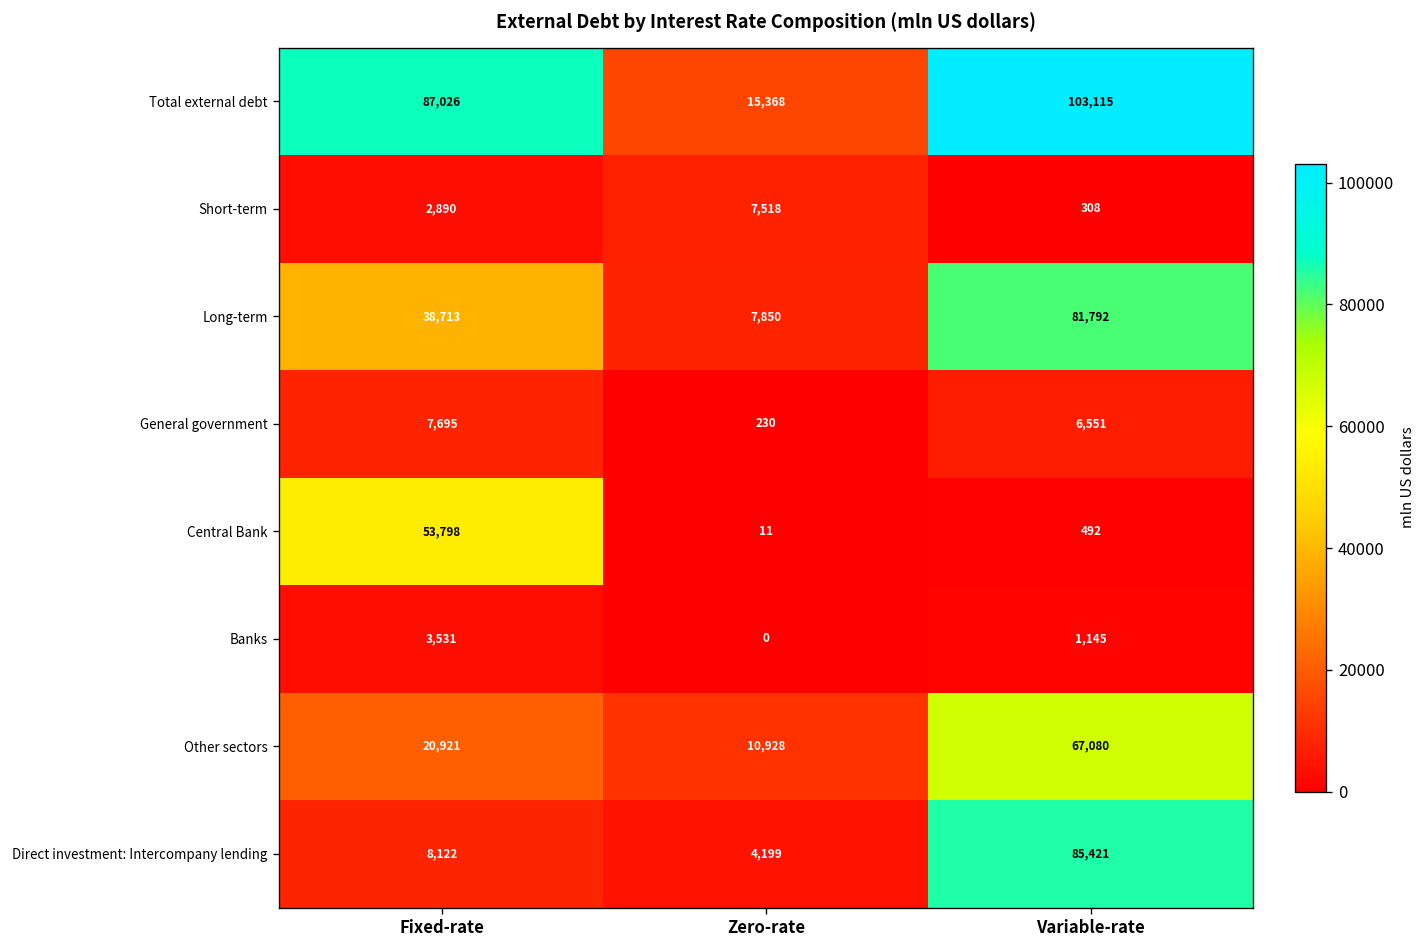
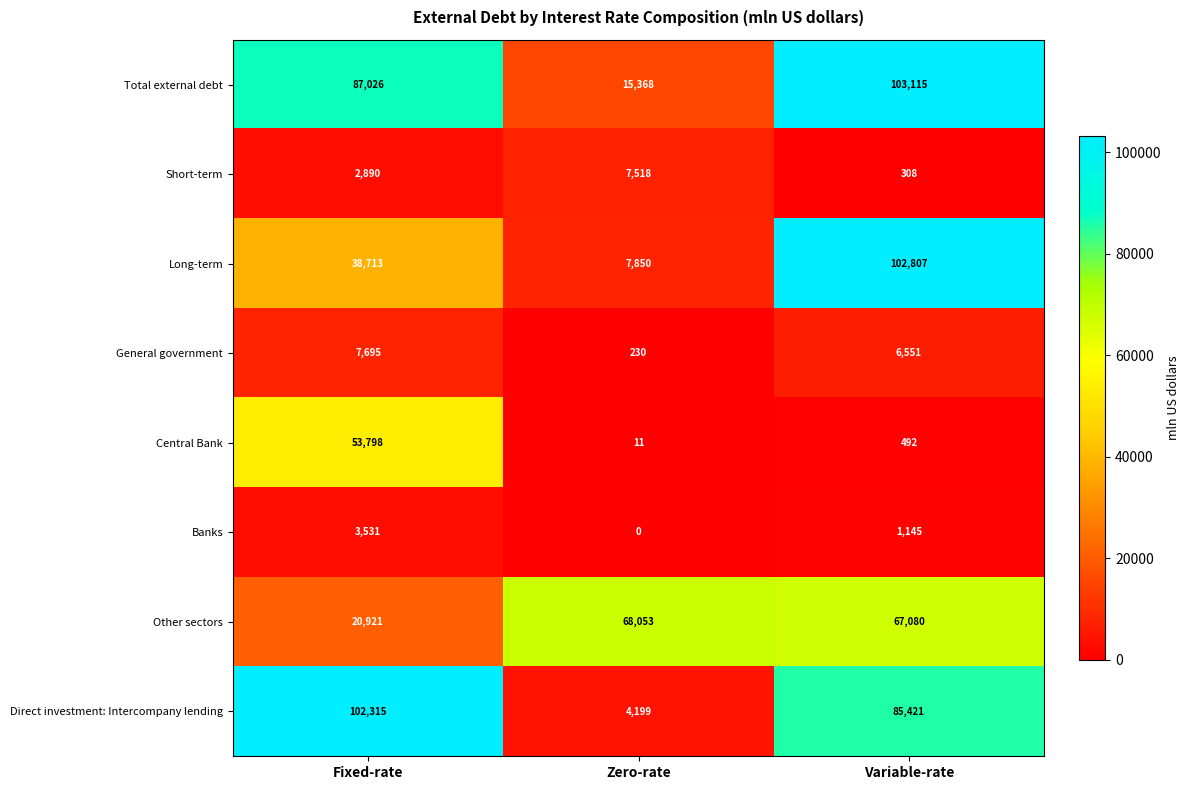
  {
    "Total external debt": {
      "Fixed-rate": "87,026",
      "Zero-rate": "15,368",
      "Variable-rate": "103,115"
    },
    "Short-term": {
      "Fixed-rate": "2,890",
      "Zero-rate": "7,518",
      "Variable-rate": "308"
    },
    "Long-term": {
      "Fixed-rate": "38,713",
      "Zero-rate": "7,850",
-     "Variable-rate": "81,792"
+     "Variable-rate": "102,807"
    },
    "General government": {
      "Fixed-rate": "7,695",
      "Zero-rate": "230",
      "Variable-rate": "6,551"
    },
    "Central Bank": {
      "Fixed-rate": "53,798",
      "Zero-rate": "11",
      "Variable-rate": "492"
    },
    "Banks": {
      "Fixed-rate": "3,531",
      "Zero-rate": "0",
      "Variable-rate": "1,145"
    },
    "Other sectors": {
      "Fixed-rate": "20,921",
-     "Zero-rate": "10,928",
+     "Zero-rate": "68,053",
      "Variable-rate": "67,080"
    },
    "Direct investment: Intercompany lending": {
-     "Fixed-rate": "8,122",
+     "Fixed-rate": "102,315",
      "Zero-rate": "4,199",
      "Variable-rate": "85,421"
    }
  }
